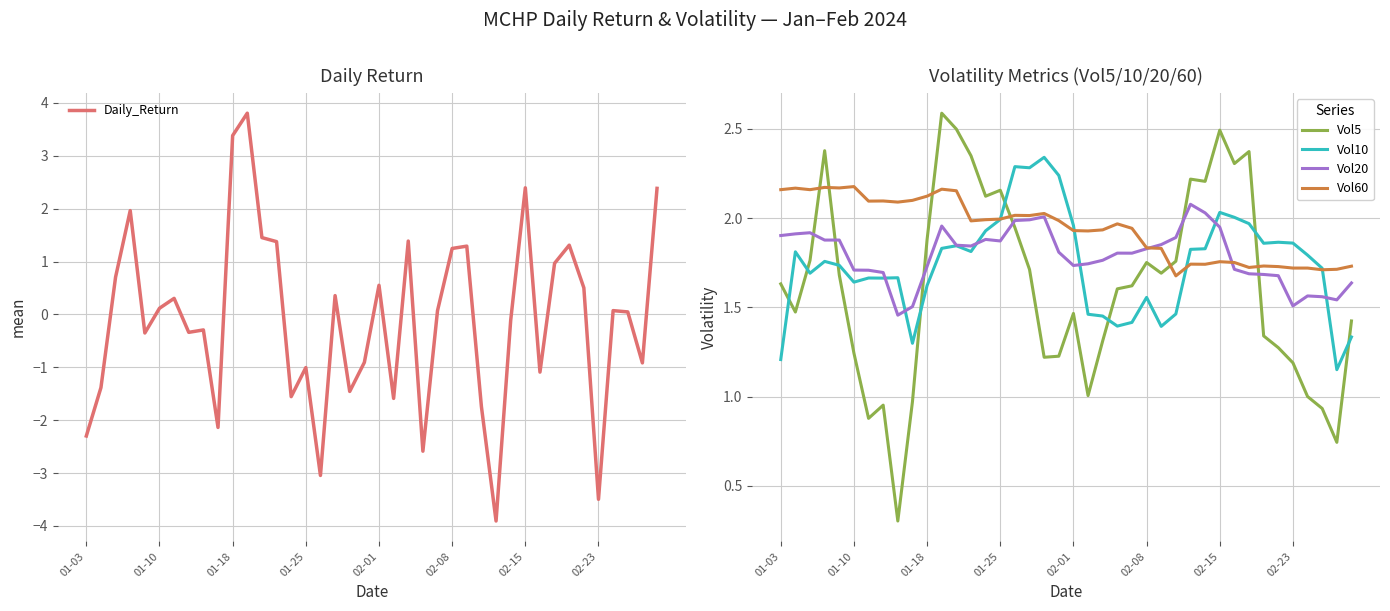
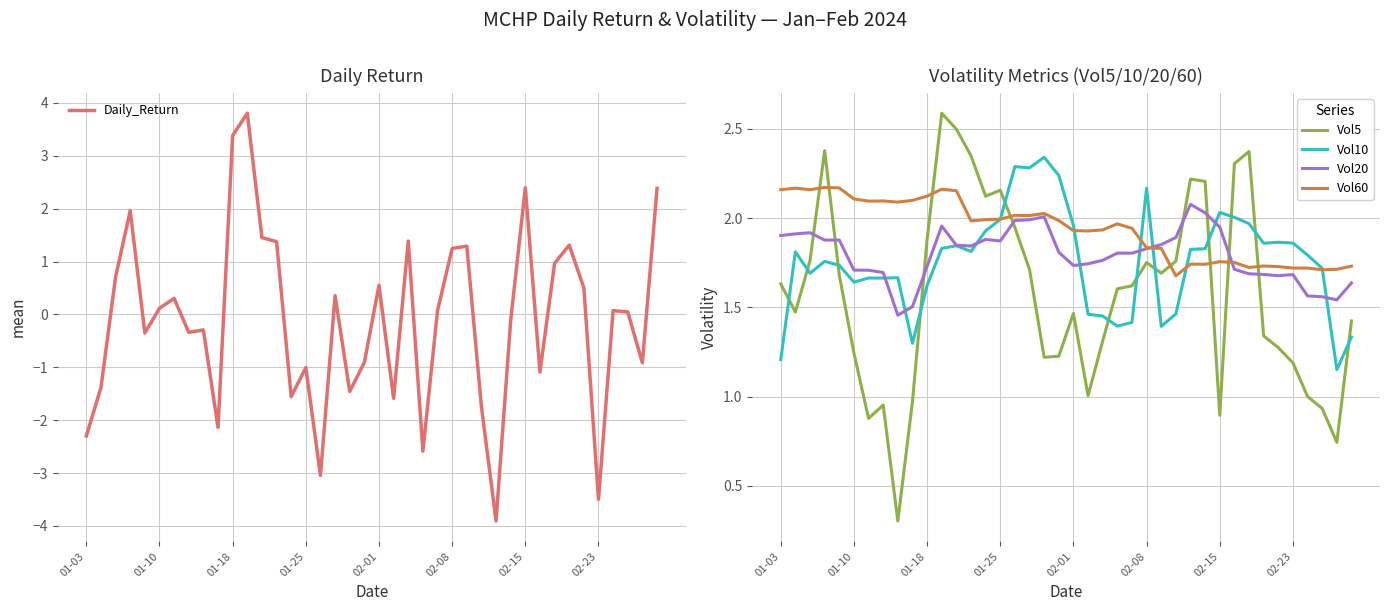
  {
    "Daily Return": {
      "01-03": -2.3,
      "01-10": 0.1,
      "01-18": 3.4,
      "01-25": -1.0,
      "02-01": 0.6,
      "02-08": 1.2,
      "02-15": 2.4,
      "02-23": -3.5
    },
    "Volatility Metrics (Vol5/10/20/60)": {
      "Vol5": {
        "01-03": 1.63,
        "01-10": 1.24,
        "01-18": 1.88,
        "01-25": 2.16,
        "02-01": 1.47,
        "02-08": 1.75,
-       "02-15": 2.49,
+       "02-15": 0.90,
        "02-23": 1.19
      },
      "Vol10": {
        "01-03": 1.21,
        "01-10": 1.64,
        "01-18": 1.62,
        "02-01": 1.96,
-       "02-08": 1.56,
+       "02-08": 2.17,
        "02-15": 2.03,
        "02-23": 1.86
      },
      "Vol20": {
        "01-03": 1.90,
        "01-10": 1.71,
        "01-18": 1.73,
        "01-25": 1.87,
        "02-01": 1.73,
        "02-15": 1.95,
-       "02-23": 1.51
+       "02-23": 1.68
      },
      "Vol60": {
        "01-03": 2.16,
-       "01-10": 2.18,
+       "01-10": 2.11,
        "01-18": 2.12,
        "02-01": 1.93,
        "02-15": 1.76,
        "02-23": 1.72
      }
    }
  }
